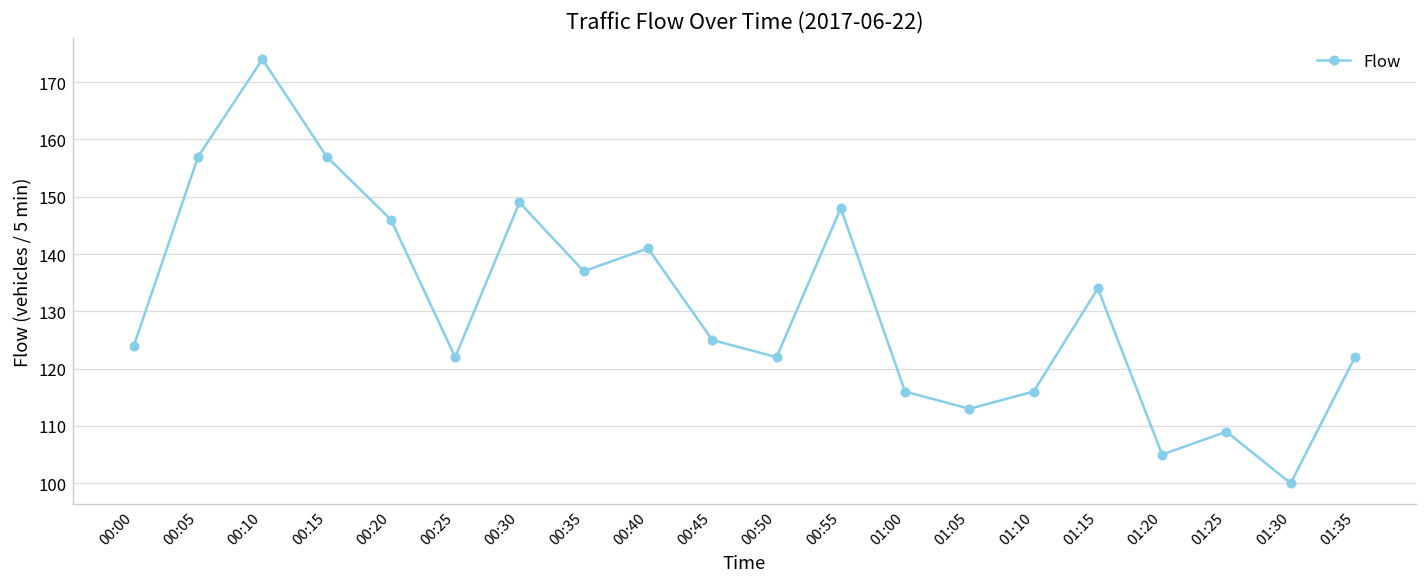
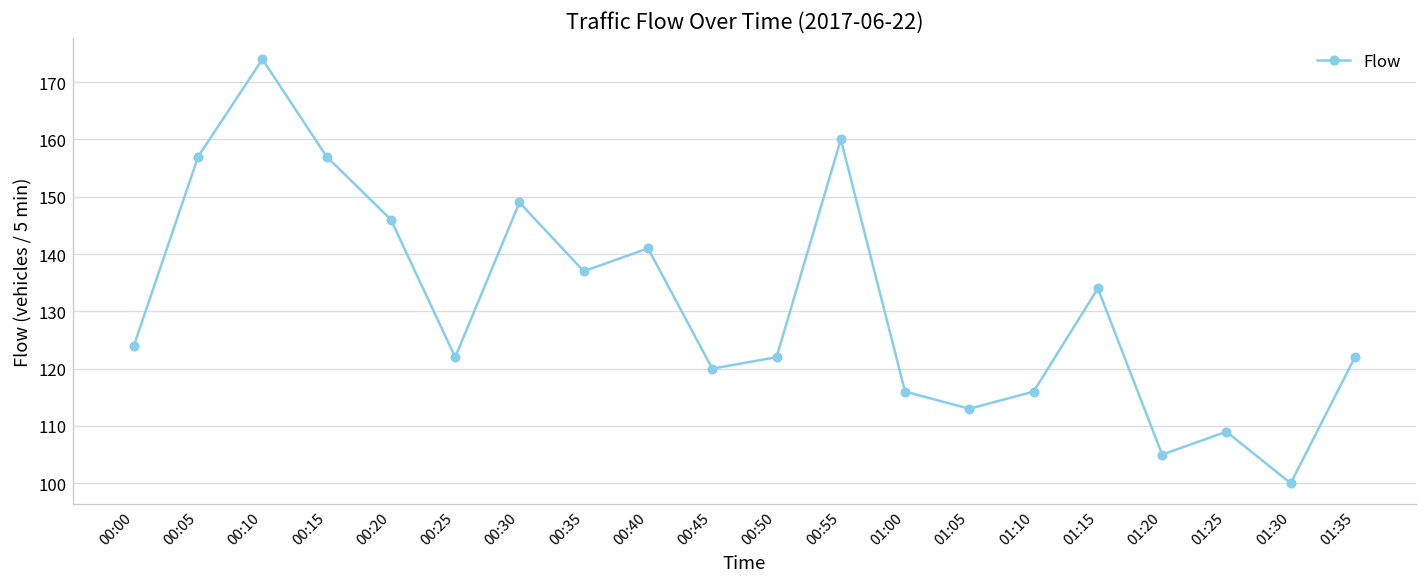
  {
    "00:00": 124,
    "00:05": 157,
    "00:10": 174,
    "00:15": 157,
    "00:20": 146,
    "00:25": 122,
    "00:30": 149,
    "00:35": 137,
    "00:40": 141,
-   "00:45": 125,
+   "00:45": 120,
    "00:50": 122,
-   "00:55": 148,
+   "00:55": 160,
    "01:00": 116,
    "01:05": 113,
    "01:10": 116,
    "01:15": 134,
    "01:20": 105,
    "01:25": 109,
    "01:30": 100,
    "01:35": 122
  }
